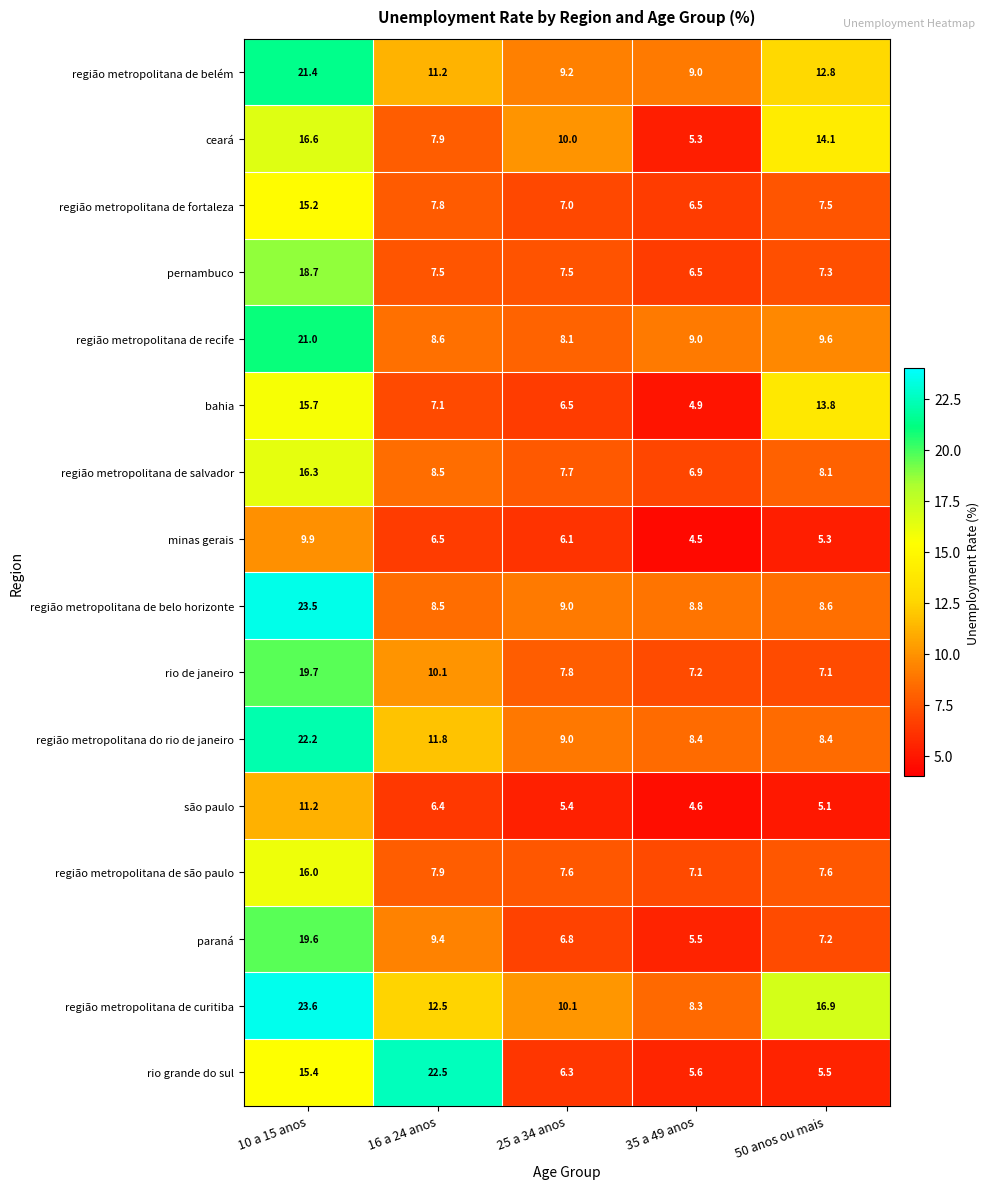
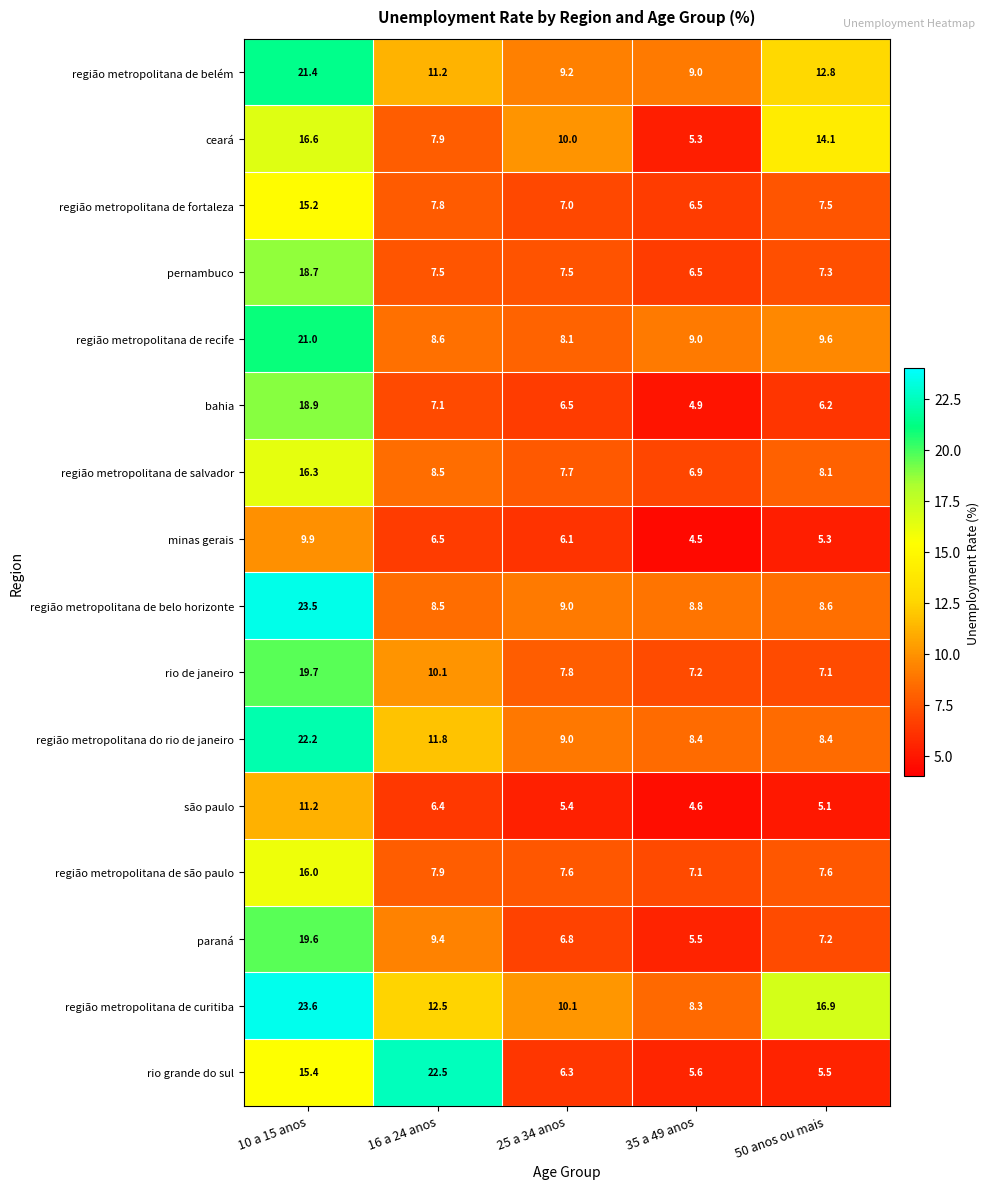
  {
    "região metropolitana de belém": {
      "10 a 15 anos": 21.4,
      "16 a 24 anos": 11.2,
      "25 a 34 anos": 9.2,
      "35 a 49 anos": 9.0,
      "50 anos ou mais": 12.8
    },
    "ceará": {
      "10 a 15 anos": 16.6,
      "16 a 24 anos": 7.9,
      "25 a 34 anos": 10.0,
      "35 a 49 anos": 5.3,
      "50 anos ou mais": 14.1
    },
    "região metropolitana de fortaleza": {
      "10 a 15 anos": 15.2,
      "16 a 24 anos": 7.8,
      "25 a 34 anos": 7.0,
      "35 a 49 anos": 6.5,
      "50 anos ou mais": 7.5
    },
    "pernambuco": {
      "10 a 15 anos": 18.7,
      "16 a 24 anos": 7.5,
      "25 a 34 anos": 7.5,
      "35 a 49 anos": 6.5,
      "50 anos ou mais": 7.3
    },
    "região metropolitana de recife": {
      "10 a 15 anos": 21.0,
      "16 a 24 anos": 8.6,
      "25 a 34 anos": 8.1,
      "35 a 49 anos": 9.0,
      "50 anos ou mais": 9.6
    },
    "bahia": {
-     "10 a 15 anos": 15.7,
+     "10 a 15 anos": 18.9,
      "16 a 24 anos": 7.1,
      "25 a 34 anos": 6.5,
      "35 a 49 anos": 4.9,
-     "50 anos ou mais": 13.8
+     "50 anos ou mais": 6.2
    },
    "região metropolitana de salvador": {
      "10 a 15 anos": 16.3,
      "16 a 24 anos": 8.5,
      "25 a 34 anos": 7.7,
      "35 a 49 anos": 6.9,
      "50 anos ou mais": 8.1
    },
    "minas gerais": {
      "10 a 15 anos": 9.9,
      "16 a 24 anos": 6.5,
      "25 a 34 anos": 6.1,
      "35 a 49 anos": 4.5,
      "50 anos ou mais": 5.3
    },
    "região metropolitana de belo horizonte": {
      "10 a 15 anos": 23.5,
      "16 a 24 anos": 8.5,
      "25 a 34 anos": 9.0,
      "35 a 49 anos": 8.8,
      "50 anos ou mais": 8.6
    },
    "rio de janeiro": {
      "10 a 15 anos": 19.7,
      "16 a 24 anos": 10.1,
      "25 a 34 anos": 7.8,
      "35 a 49 anos": 7.2,
      "50 anos ou mais": 7.1
    },
    "região metropolitana do rio de janeiro": {
      "10 a 15 anos": 22.2,
      "16 a 24 anos": 11.8,
      "25 a 34 anos": 9.0,
      "35 a 49 anos": 8.4,
      "50 anos ou mais": 8.4
    },
    "são paulo": {
      "10 a 15 anos": 11.2,
      "16 a 24 anos": 6.4,
      "25 a 34 anos": 5.4,
      "35 a 49 anos": 4.6,
      "50 anos ou mais": 5.1
    },
    "região metropolitana de são paulo": {
      "10 a 15 anos": 16.0,
      "16 a 24 anos": 7.9,
      "25 a 34 anos": 7.6,
      "35 a 49 anos": 7.1,
      "50 anos ou mais": 7.6
    },
    "paraná": {
      "10 a 15 anos": 19.6,
      "16 a 24 anos": 9.4,
      "25 a 34 anos": 6.8,
      "35 a 49 anos": 5.5,
      "50 anos ou mais": 7.2
    },
    "região metropolitana de curitiba": {
      "10 a 15 anos": 23.6,
      "16 a 24 anos": 12.5,
      "25 a 34 anos": 10.1,
      "35 a 49 anos": 8.3,
      "50 anos ou mais": 16.9
    },
    "rio grande do sul": {
      "10 a 15 anos": 15.4,
      "16 a 24 anos": 22.5,
      "25 a 34 anos": 6.3,
      "35 a 49 anos": 5.6,
      "50 anos ou mais": 5.5
    }
  }
